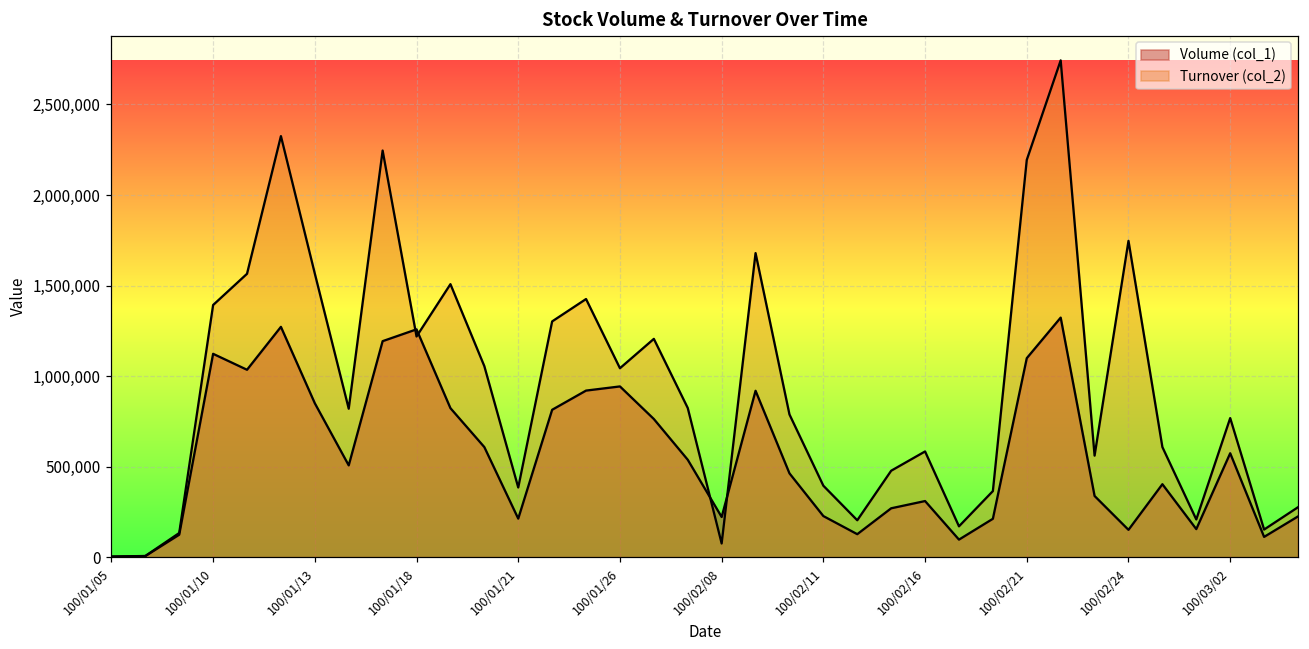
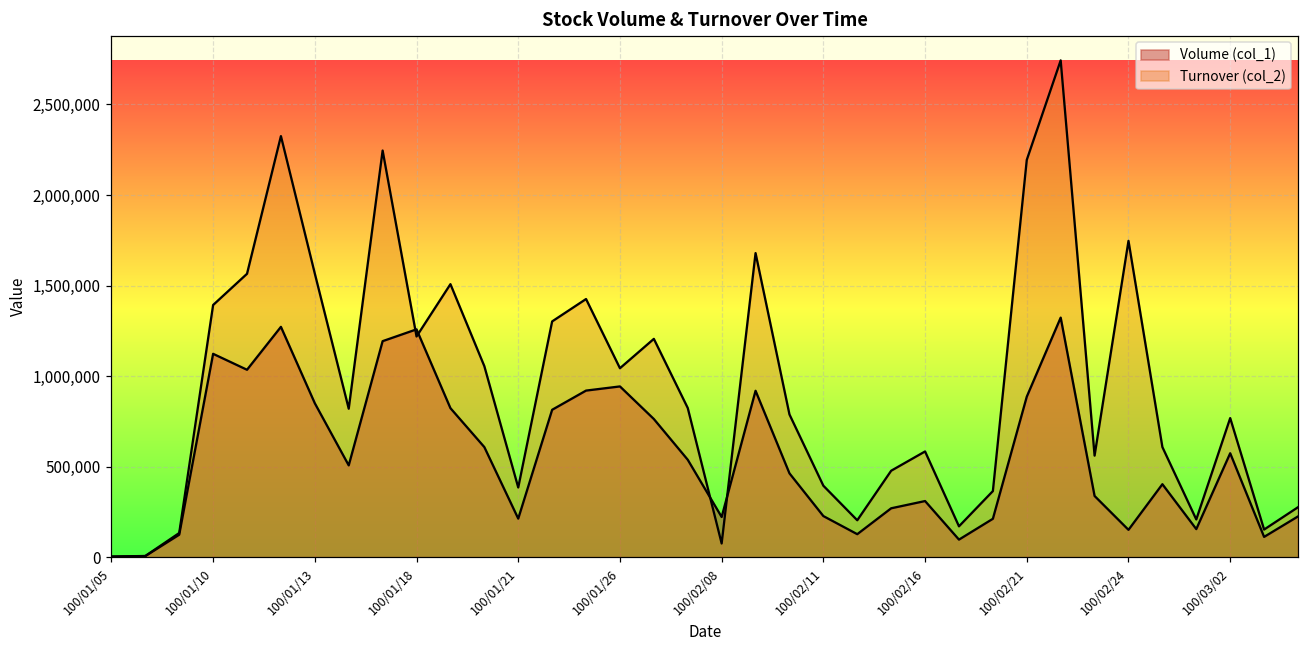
  {
    "Volume (col_1)": {
      "100/01/10": "1,120,000",
      "100/01/13": "850,000",
      "100/01/18": "1,260,000",
      "100/01/21": "210,000",
      "100/01/26": "940,000",
      "100/02/08": "220,000",
      "100/02/11": "230,000",
      "100/02/16": "310,000",
-     "100/02/21": "1,100,000",
+     "100/02/21": "890,000",
      "100/02/24": "150,000",
      "100/03/02": "570,000"
    },
    "Turnover (col_2)": {
      "100/01/10": "1,390,000",
      "100/01/13": "1,570,000",
      "100/01/18": "1,220,000",
      "100/01/21": "380,000",
      "100/01/26": "1,040,000",
      "100/02/08": "80,000",
      "100/02/11": "390,000",
      "100/02/16": "580,000",
      "100/02/21": "2,190,000",
      "100/02/24": "1,750,000",
      "100/03/02": "770,000"
    }
  }
